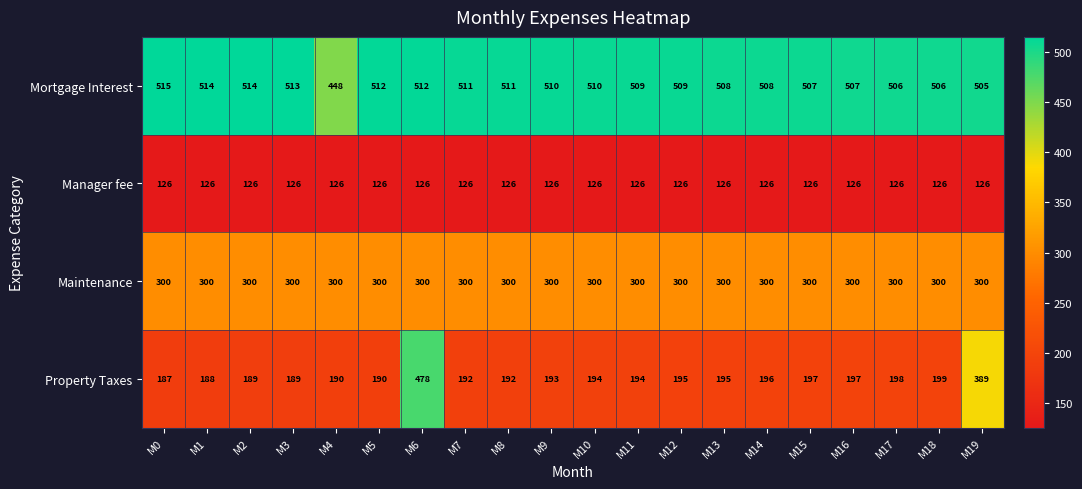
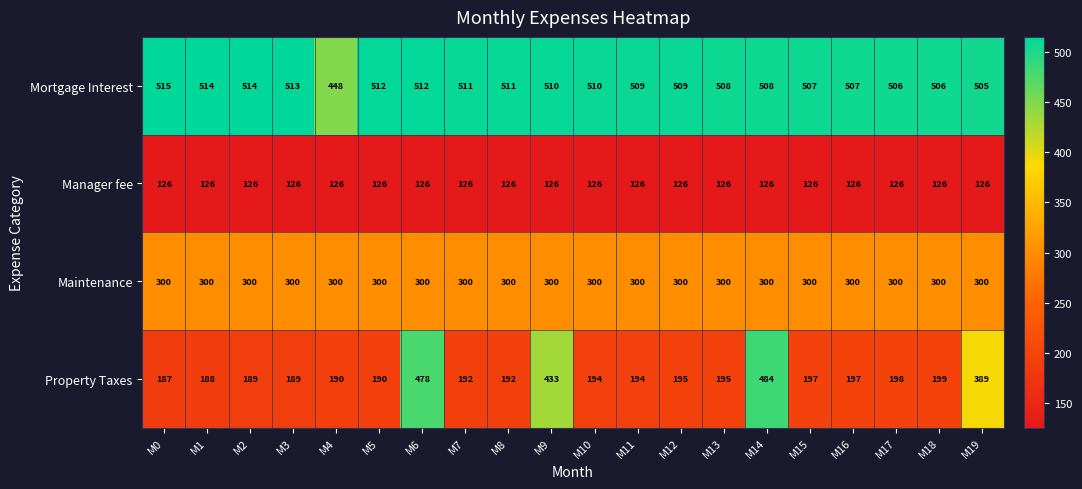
  {
    "Mortgage Interest": {
      "M0": 515,
      "M1": 514,
      "M2": 514,
      "M3": 513,
      "M4": 448,
      "M5": 512,
      "M6": 512,
      "M7": 511,
      "M8": 511,
      "M9": 510,
      "M10": 510,
      "M11": 509,
      "M12": 509,
      "M13": 508,
      "M14": 508,
      "M15": 507,
      "M16": 507,
      "M17": 506,
      "M18": 506,
      "M19": 505
    },
    "Manager fee": {
      "M0": 126,
      "M1": 126,
      "M2": 126,
      "M3": 126,
      "M4": 126,
      "M5": 126,
      "M6": 126,
      "M7": 126,
      "M8": 126,
      "M9": 126,
      "M10": 126,
      "M11": 126,
      "M12": 126,
      "M13": 126,
      "M14": 126,
      "M15": 126,
      "M16": 126,
      "M17": 126,
      "M18": 126,
      "M19": 126
    },
    "Maintenance": {
      "M0": 300,
      "M1": 300,
      "M2": 300,
      "M3": 300,
      "M4": 300,
      "M5": 300,
      "M6": 300,
      "M7": 300,
      "M8": 300,
      "M9": 300,
      "M10": 300,
      "M11": 300,
      "M12": 300,
      "M13": 300,
      "M14": 300,
      "M15": 300,
      "M16": 300,
      "M17": 300,
      "M18": 300,
      "M19": 300
    },
    "Property Taxes": {
      "M0": 187,
      "M1": 188,
      "M2": 189,
      "M3": 189,
      "M4": 190,
      "M5": 190,
      "M6": 478,
      "M7": 192,
      "M8": 192,
-     "M9": 193,
+     "M9": 433,
      "M10": 194,
      "M11": 194,
      "M12": 195,
      "M13": 195,
-     "M14": 196,
+     "M14": 484,
      "M15": 197,
      "M16": 197,
      "M17": 198,
      "M18": 199,
      "M19": 389
    }
  }
